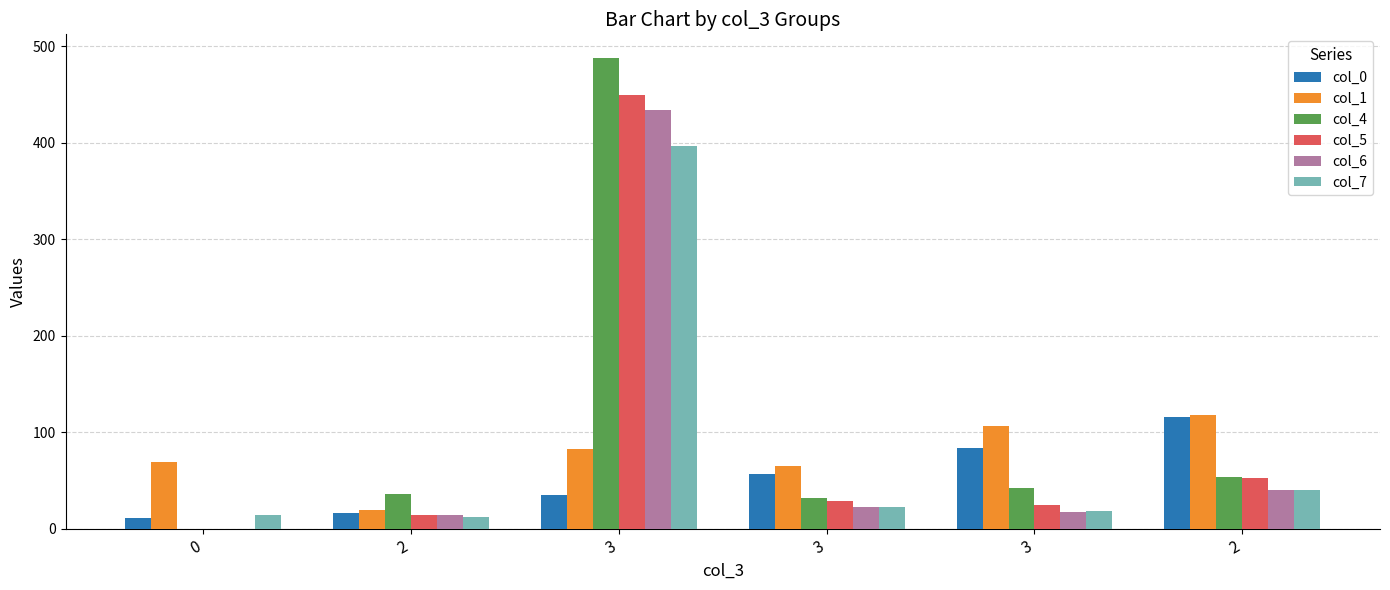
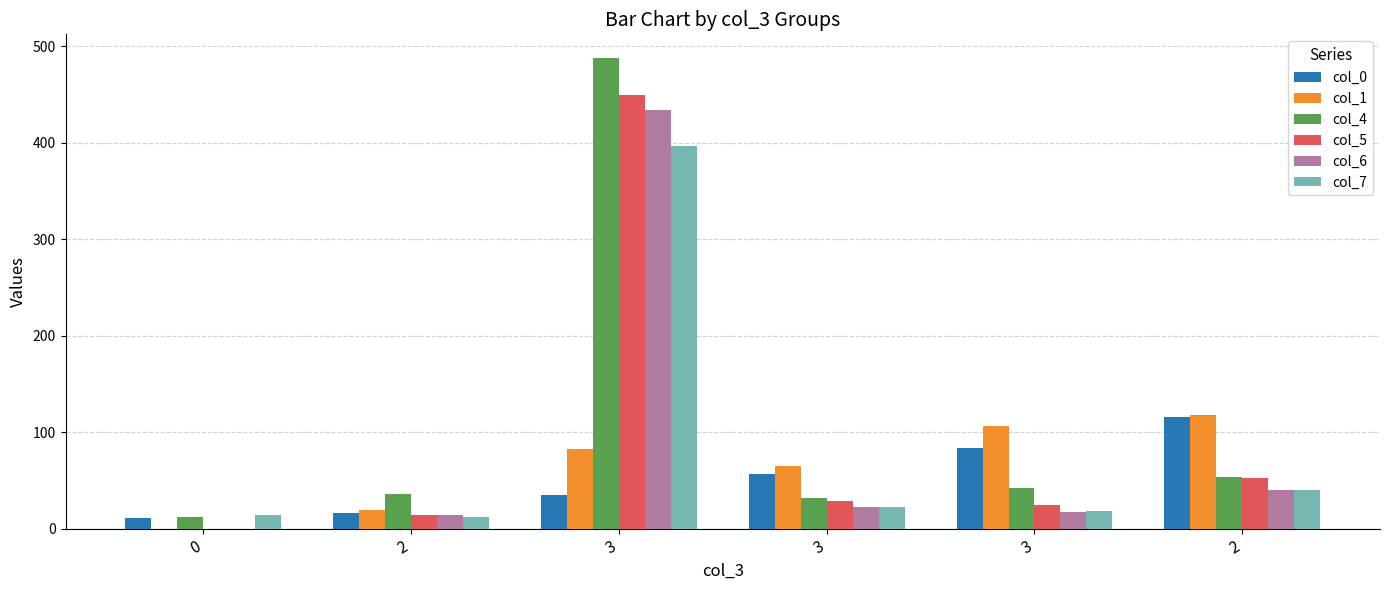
  {
    "col_0": {
      "0": 10
    },
    "col_1": {
-     "0": 70
+     "0": 0
    },
    "col_4": {
-     "0": 0
+     "0": 10
    },
    "col_5": {
      "0": 0
    },
    "col_6": {
      "0": 0
    },
    "col_7": {
      "0": 10
    }
  }
